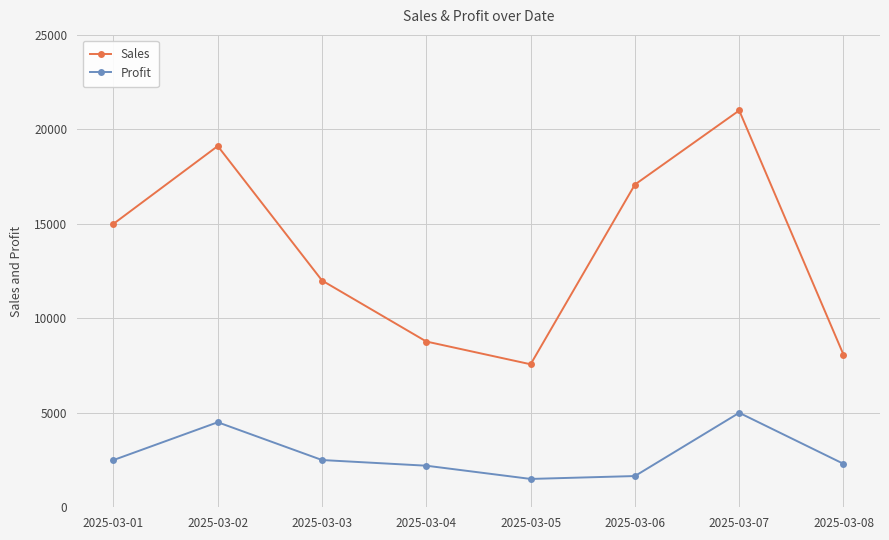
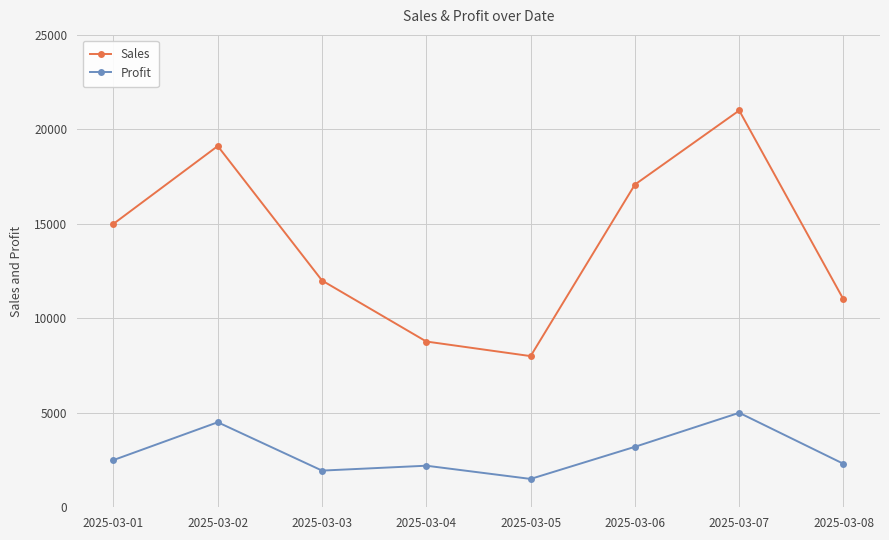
  {
    "Sales": {
      "2025-03-01": 15000,
      "2025-03-02": 19100,
      "2025-03-03": 12000,
      "2025-03-04": 8800,
-     "2025-03-05": 7600,
+     "2025-03-05": 8000,
      "2025-03-06": 17100,
      "2025-03-07": 21000,
-     "2025-03-08": 8100
+     "2025-03-08": 11000
    },
    "Profit": {
      "2025-03-01": 2500,
      "2025-03-02": 4500,
-     "2025-03-03": 2500,
+     "2025-03-03": 1900,
      "2025-03-04": 2200,
      "2025-03-05": 1500,
-     "2025-03-06": 1700,
+     "2025-03-06": 3200,
      "2025-03-07": 5000,
      "2025-03-08": 2300
    }
  }
